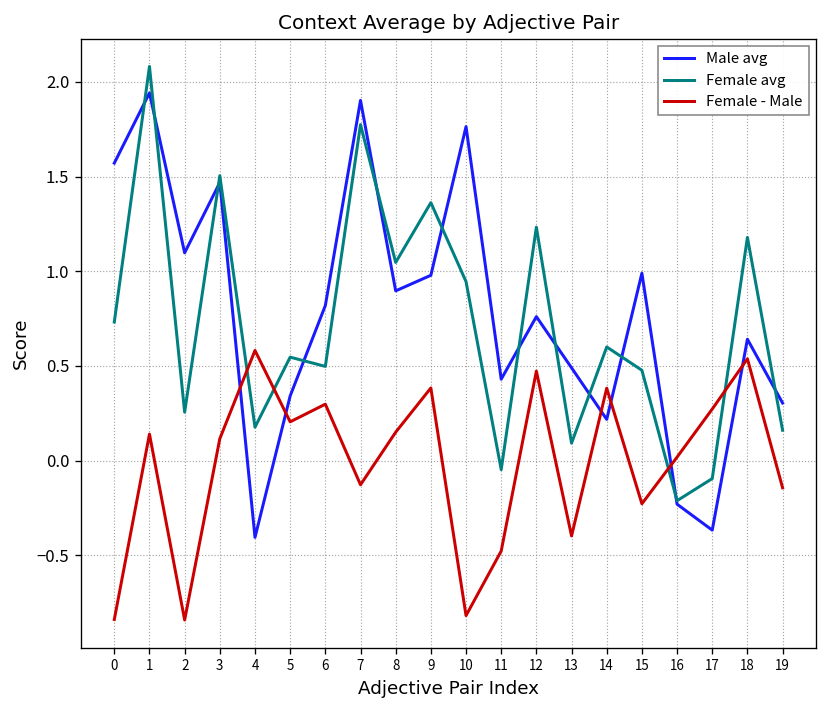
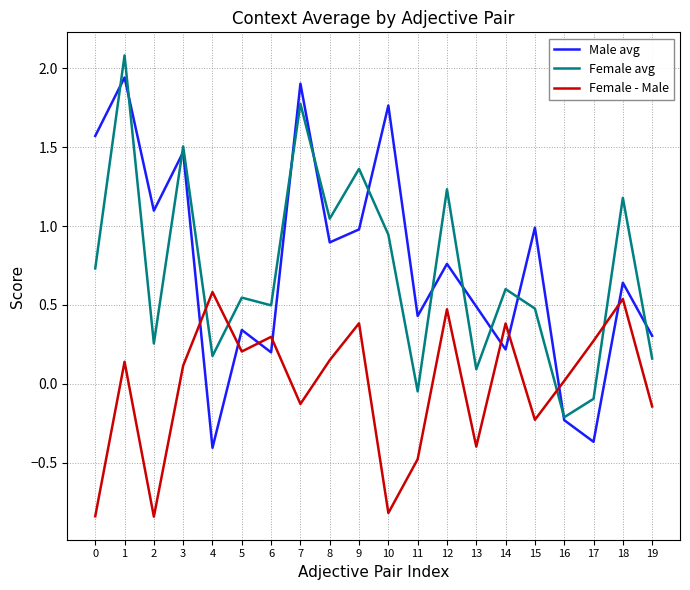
  {
    "Male avg": {
      "0": 1.57,
      "1": 1.94,
      "2": 1.10,
      "3": 1.47,
      "4": -0.41,
      "5": 0.34,
-     "6": 0.82,
+     "6": 0.20,
      "7": 1.90,
      "8": 0.90,
      "9": 0.98,
      "10": 1.76,
      "11": 0.43,
      "12": 0.76,
      "13": 0.49,
      "14": 0.22,
      "15": 0.99,
      "16": -0.23,
      "17": -0.37,
      "18": 0.64,
      "19": 0.30
    },
    "Female avg": {
      "0": 0.73,
      "1": 2.08,
      "2": 0.26,
      "3": 1.50,
      "4": 0.18,
      "5": 0.55,
      "6": 0.50,
      "7": 1.78,
      "8": 1.05,
      "9": 1.36,
      "10": 0.95,
      "11": -0.05,
      "12": 1.23,
      "13": 0.09,
      "14": 0.60,
      "15": 0.48,
      "16": -0.21,
      "17": -0.09,
      "18": 1.18,
      "19": 0.16
    },
    "Female - Male": {
      "0": -0.84,
      "1": 0.14,
      "2": -0.84,
      "3": 0.12,
      "4": 0.58,
      "5": 0.20,
      "6": 0.30,
      "7": -0.13,
      "8": 0.15,
      "9": 0.38,
      "10": -0.82,
      "11": -0.48,
      "12": 0.47,
      "13": -0.40,
      "14": 0.38,
      "15": -0.23,
      "16": 0.02,
      "17": 0.27,
      "18": 0.54,
      "19": -0.14
    }
  }
